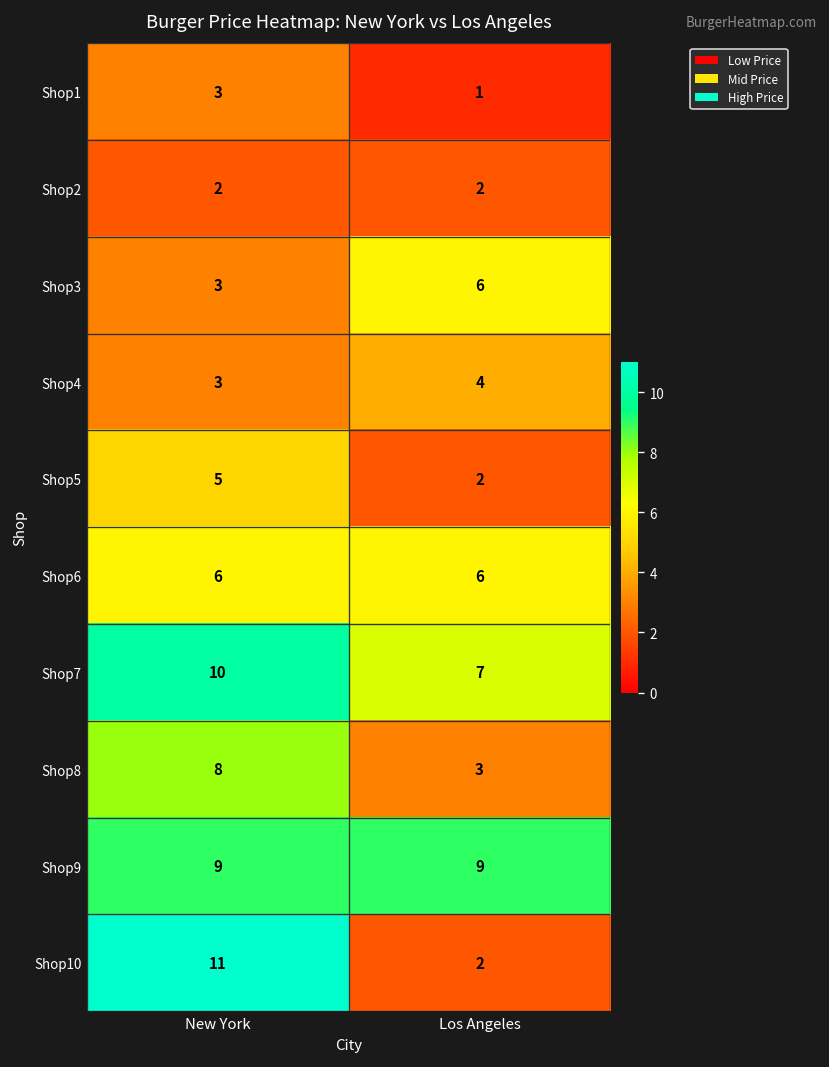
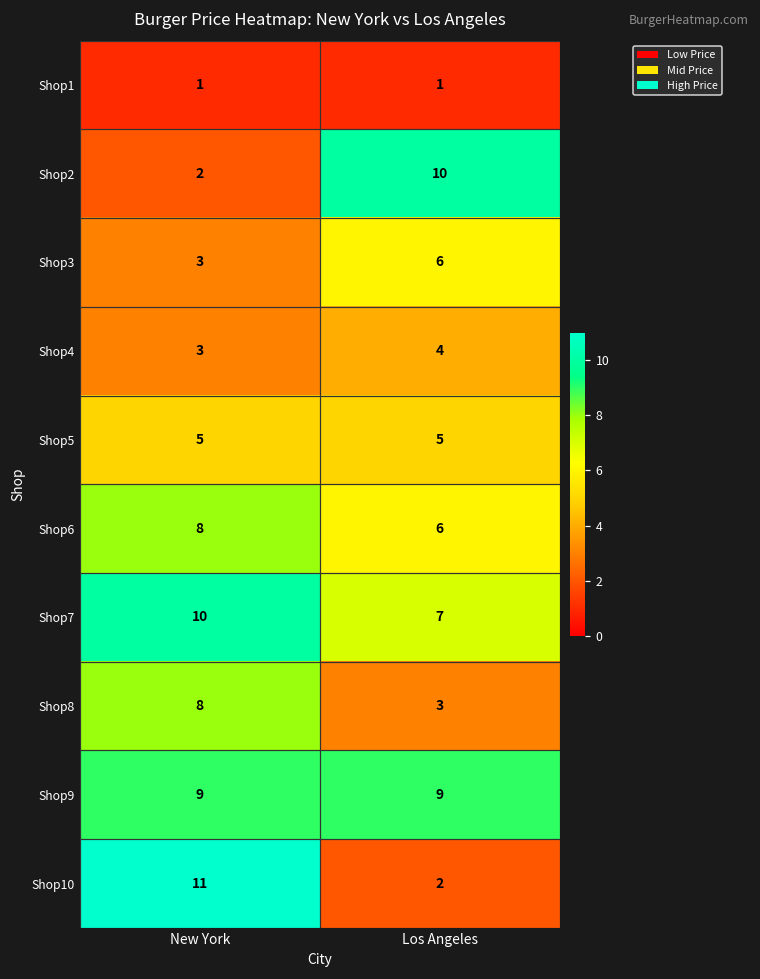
  {
    "Shop1": {
-     "New York": 3,
+     "New York": 1,
      "Los Angeles": 1
    },
    "Shop2": {
      "New York": 2,
-     "Los Angeles": 2
+     "Los Angeles": 10
    },
    "Shop3": {
      "New York": 3,
      "Los Angeles": 6
    },
    "Shop4": {
      "New York": 3,
      "Los Angeles": 4
    },
    "Shop5": {
      "New York": 5,
-     "Los Angeles": 2
+     "Los Angeles": 5
    },
    "Shop6": {
-     "New York": 6,
+     "New York": 8,
      "Los Angeles": 6
    },
    "Shop7": {
      "New York": 10,
      "Los Angeles": 7
    },
    "Shop8": {
      "New York": 8,
      "Los Angeles": 3
    },
    "Shop9": {
      "New York": 9,
      "Los Angeles": 9
    },
    "Shop10": {
      "New York": 11,
      "Los Angeles": 2
    }
  }
